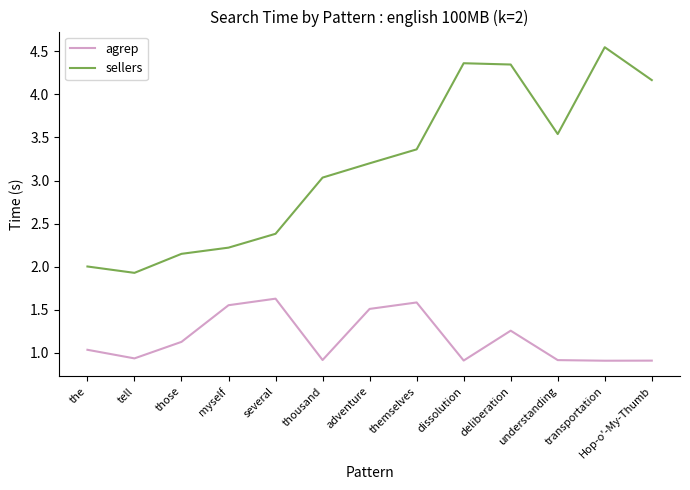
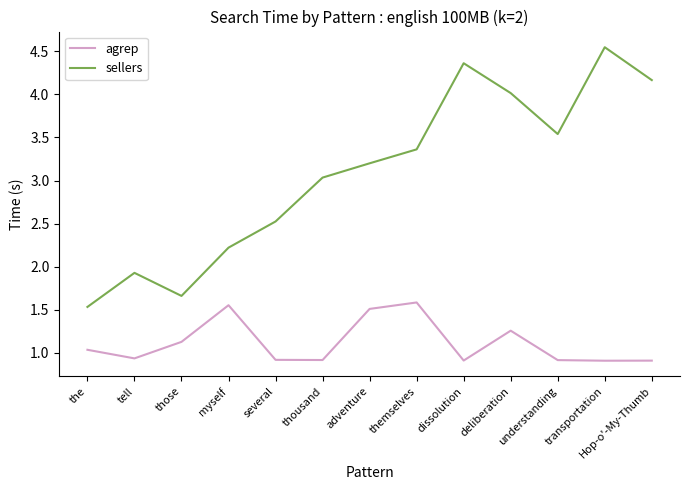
  {
    "agrep": {
      "the": 1.0,
      "tell": 0.9,
      "those": 1.1,
      "myself": 1.6,
-     "several": 1.6,
+     "several": 0.9,
      "thousand": 0.9,
      "adventure": 1.5,
      "themselves": 1.6,
      "dissolution": 0.9,
      "deliberation": 1.3,
      "understanding": 0.9,
      "transportation": 0.9,
      "Hop-o'-My-Thumb": 0.9
    },
    "sellers": {
-     "the": 2.0,
+     "the": 1.5,
      "tell": 1.9,
-     "those": 2.1,
+     "those": 1.7,
      "myself": 2.2,
-     "several": 2.4,
+     "several": 2.5,
      "thousand": 3.0,
      "adventure": 3.2,
      "themselves": 3.4,
      "dissolution": 4.4,
-     "deliberation": 4.3,
+     "deliberation": 4.0,
      "understanding": 3.5,
      "transportation": 4.5,
      "Hop-o'-My-Thumb": 4.2
    }
  }
